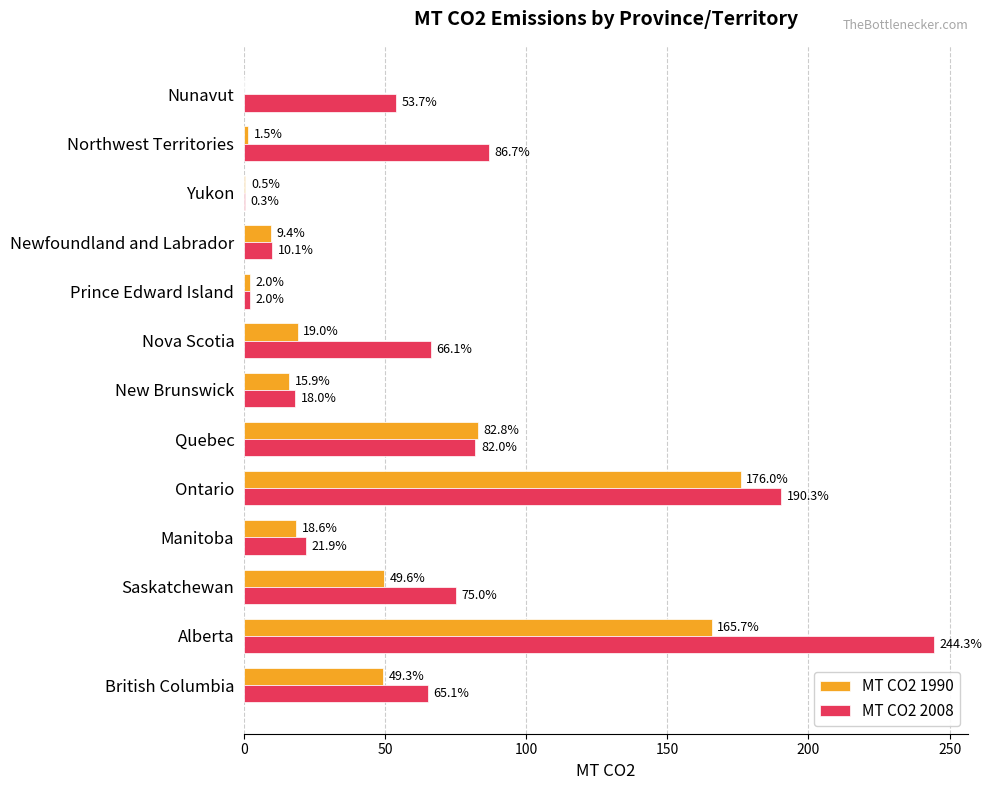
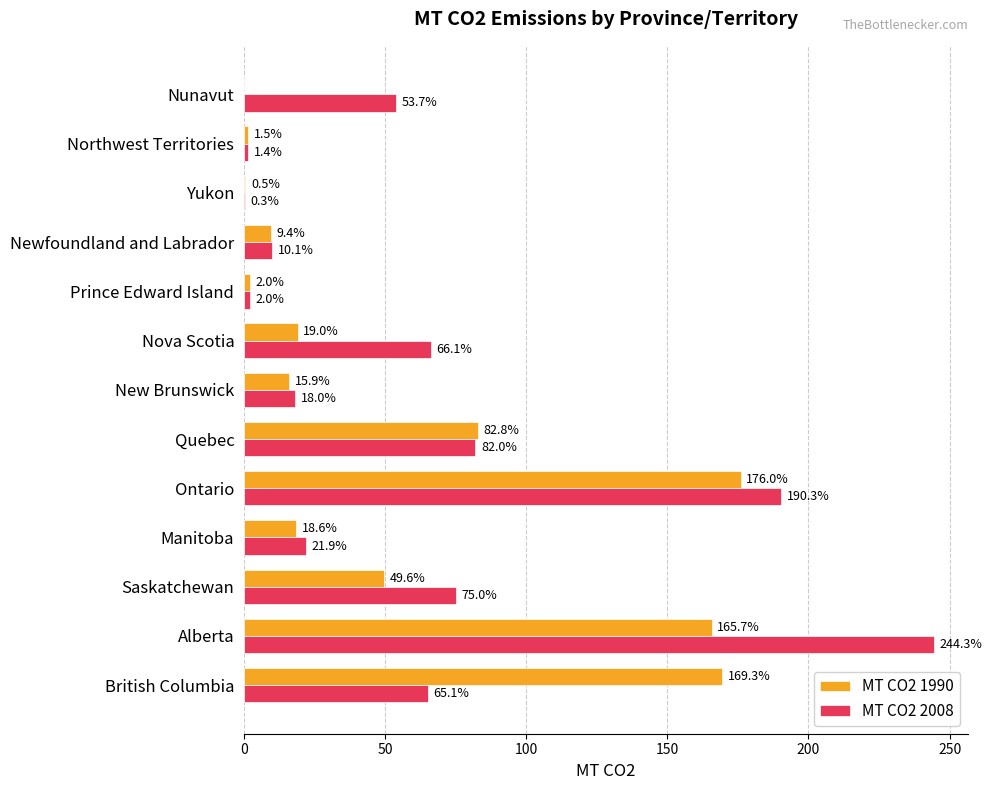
  {
    "MT CO2 1990": {
      "Northwest Territories": "1.5%",
      "Yukon": "0.5%",
      "Newfoundland and Labrador": "9.4%",
      "Prince Edward Island": "2.0%",
      "Nova Scotia": "19.0%",
      "New Brunswick": "15.9%",
      "Quebec": "82.8%",
      "Ontario": "176.0%",
      "Manitoba": "18.6%",
      "Saskatchewan": "49.6%",
      "Alberta": "165.7%",
-     "British Columbia": "49.3%"
+     "British Columbia": "169.3%"
    },
    "MT CO2 2008": {
      "Nunavut": "53.7%",
-     "Northwest Territories": "86.7%",
+     "Northwest Territories": "1.4%",
      "Yukon": "0.3%",
      "Newfoundland and Labrador": "10.1%",
      "Prince Edward Island": "2.0%",
      "Nova Scotia": "66.1%",
      "New Brunswick": "18.0%",
      "Quebec": "82.0%",
      "Ontario": "190.3%",
      "Manitoba": "21.9%",
      "Saskatchewan": "75.0%",
      "Alberta": "244.3%",
      "British Columbia": "65.1%"
    }
  }
